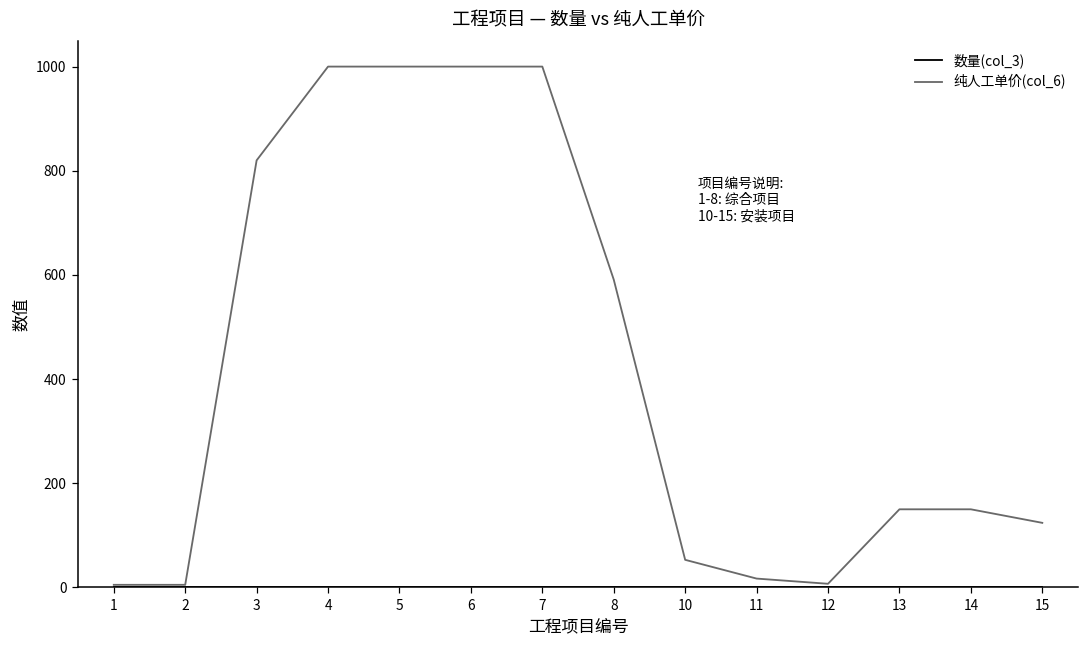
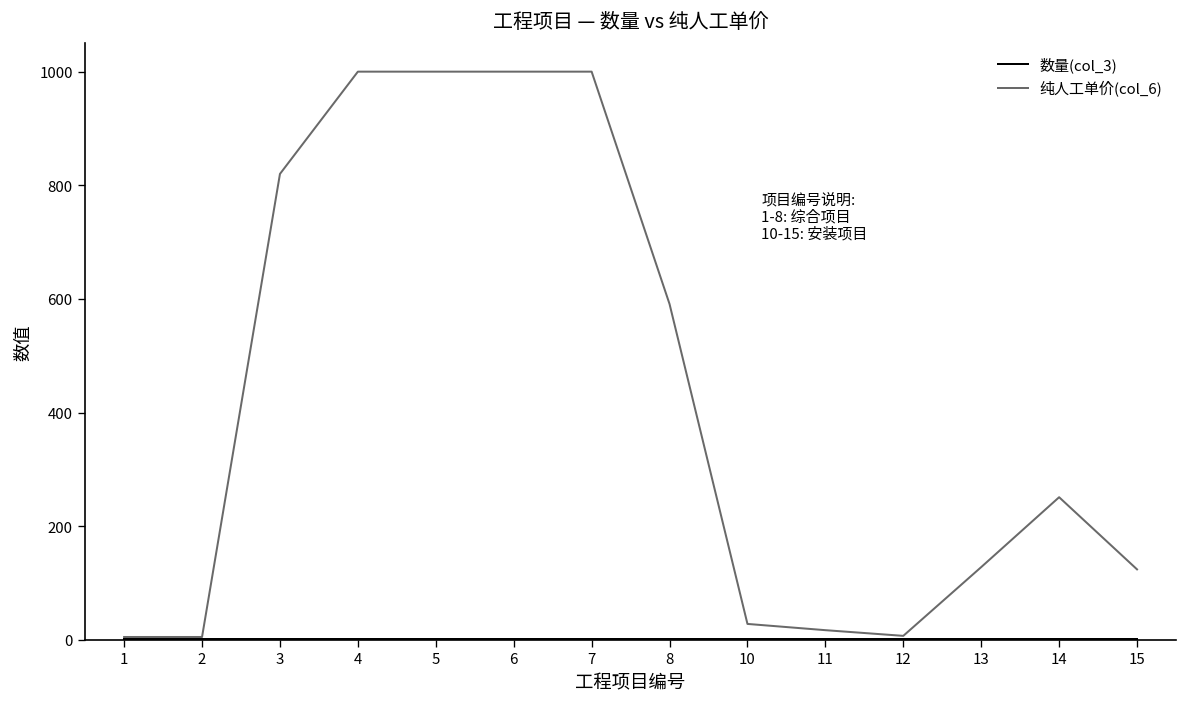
  {
    "数量(col_3)": {
      "3": 0,
      "4": 0,
      "5": 0,
      "6": 0,
      "7": 0,
      "8": 0,
      "10": 0,
      "11": 0,
      "12": 0,
      "13": 0,
      "14": 0,
      "15": 0
    },
    "纯人工单价(col_6)": {
      "3": 820,
      "4": 1000,
      "5": 1000,
      "6": 1000,
      "7": 1000,
      "8": 590,
-     "10": 50,
+     "10": 30,
      "11": 20,
      "12": 10,
-     "13": 150,
-     "14": 150,
+     "13": 130,
+     "14": 250,
      "15": 120
    }
  }
